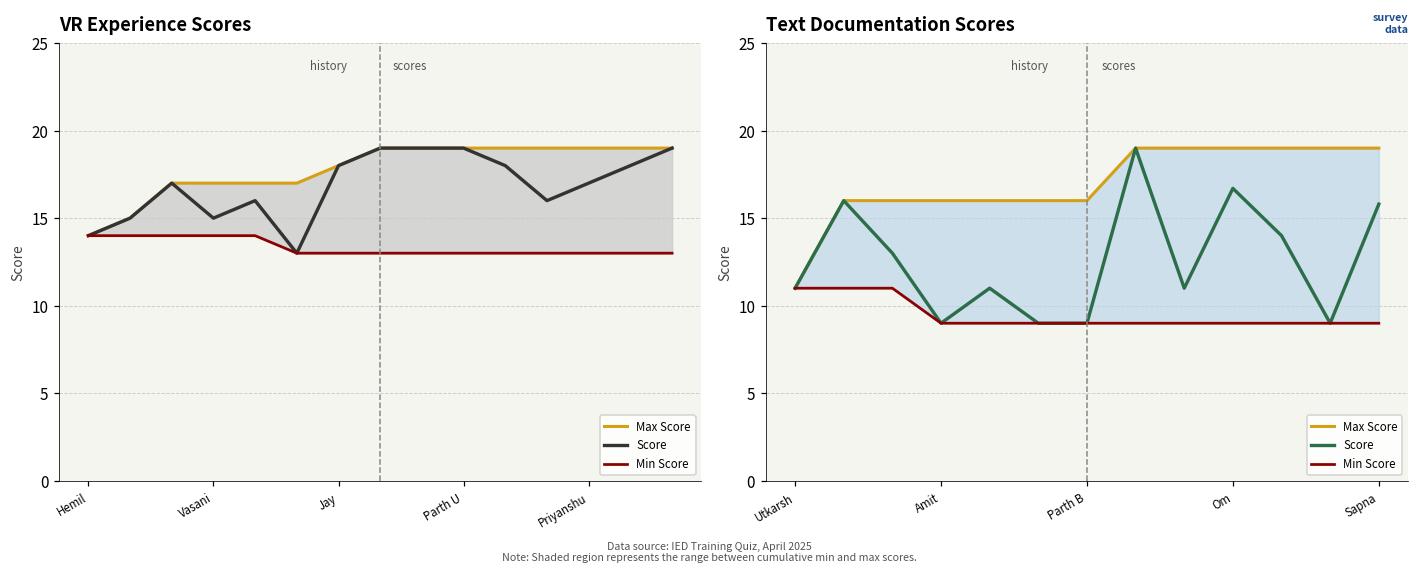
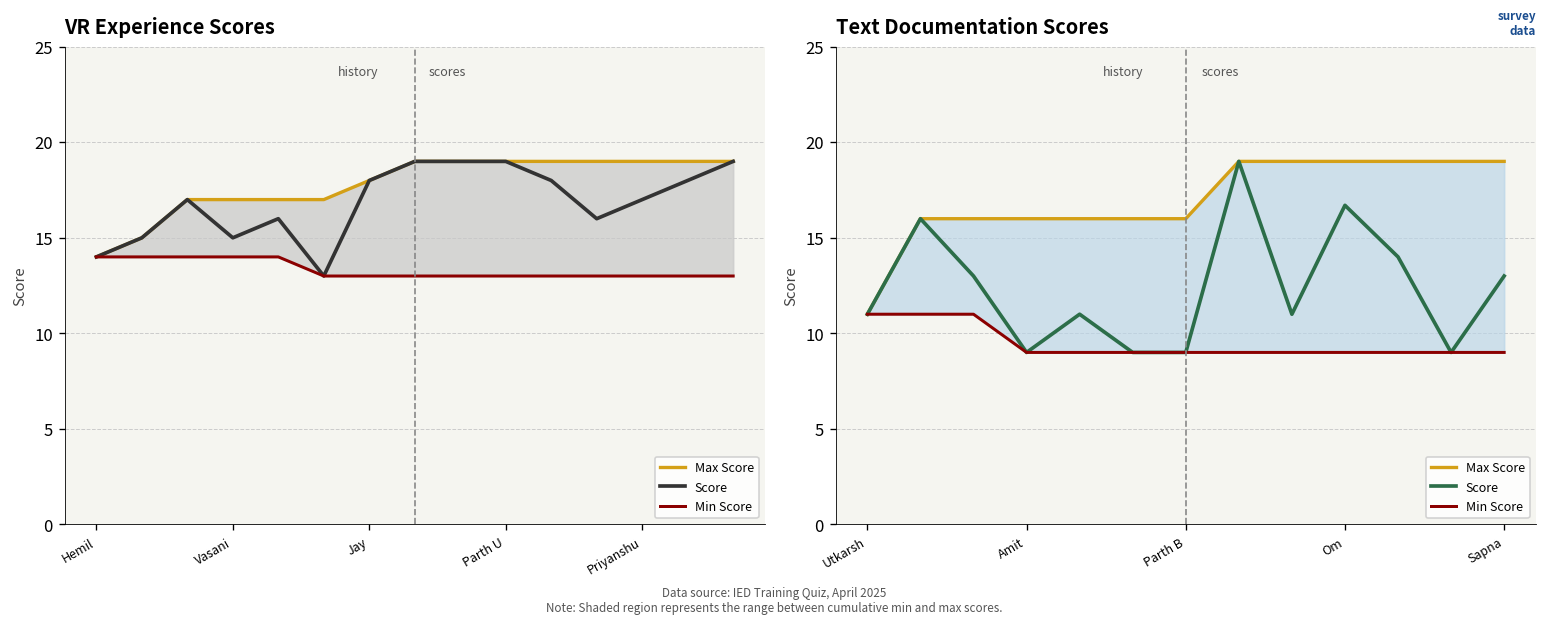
  {
    "VR Experience Scores": {
      "Max Score": {
        "Vasani": 17.0,
        "Priyanshu": 19.0
      },
      "Min Score": {
        "Vasani": 14.0,
        "Jay": 13.0,
        "Parth U": 13.0,
        "Priyanshu": 13.0
      }
    },
    "Text Documentation Scores": {
      "Max Score": {
        "Amit": 16.0,
        "Parth B": 16.0,
        "Om": 19.0,
        "Sapna": 19.0
      },
      "Score": {
        "Om": 16.7,
-       "Sapna": 15.8
+       "Sapna": 13.0
      },
      "Min Score": {
        "Om": 9.0,
        "Sapna": 9.0
      }
    }
  }
